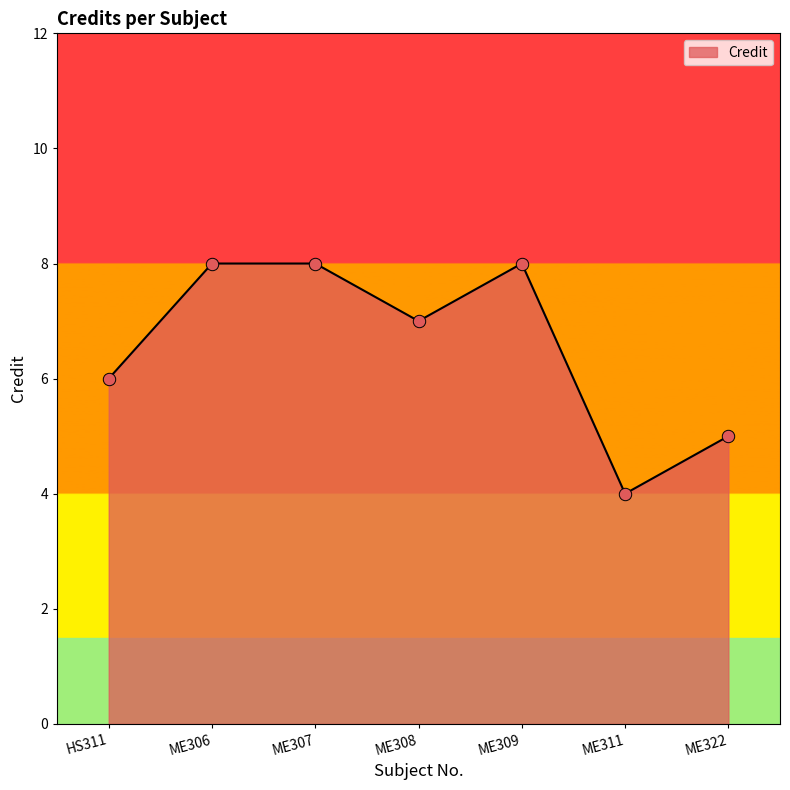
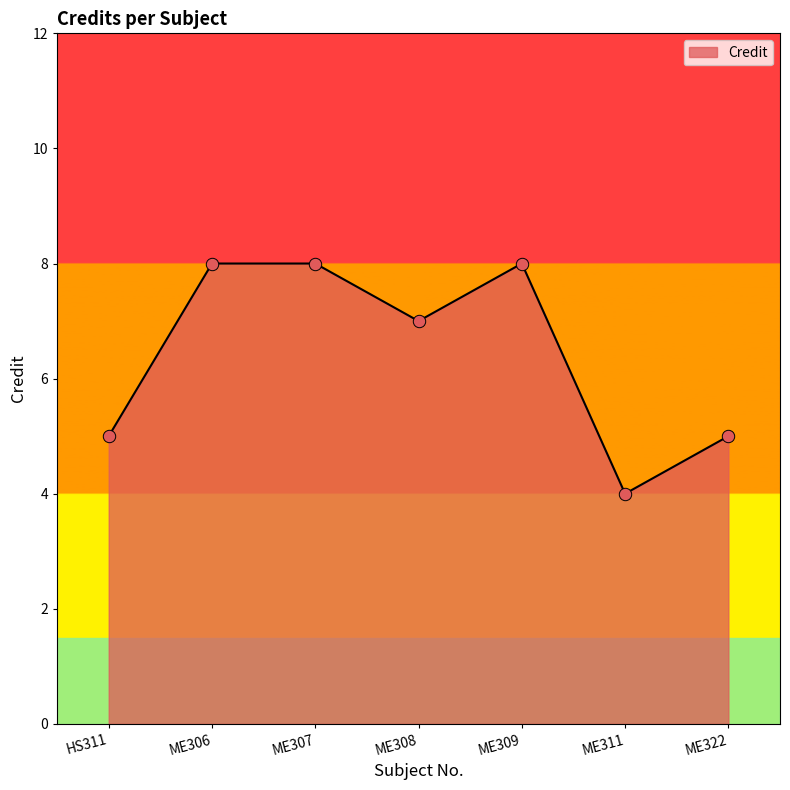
  {
-   "HS311": 6,
+   "HS311": 5,
    "ME306": 8,
    "ME307": 8,
    "ME308": 7,
    "ME309": 8,
    "ME311": 4,
    "ME322": 5
  }
